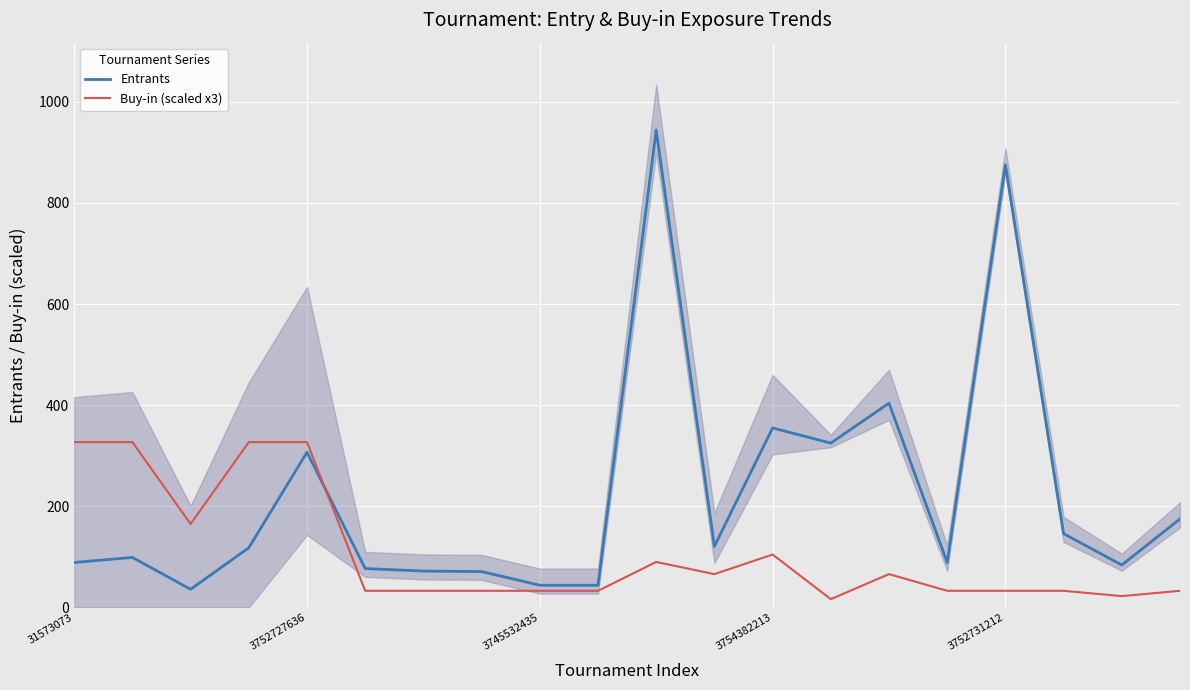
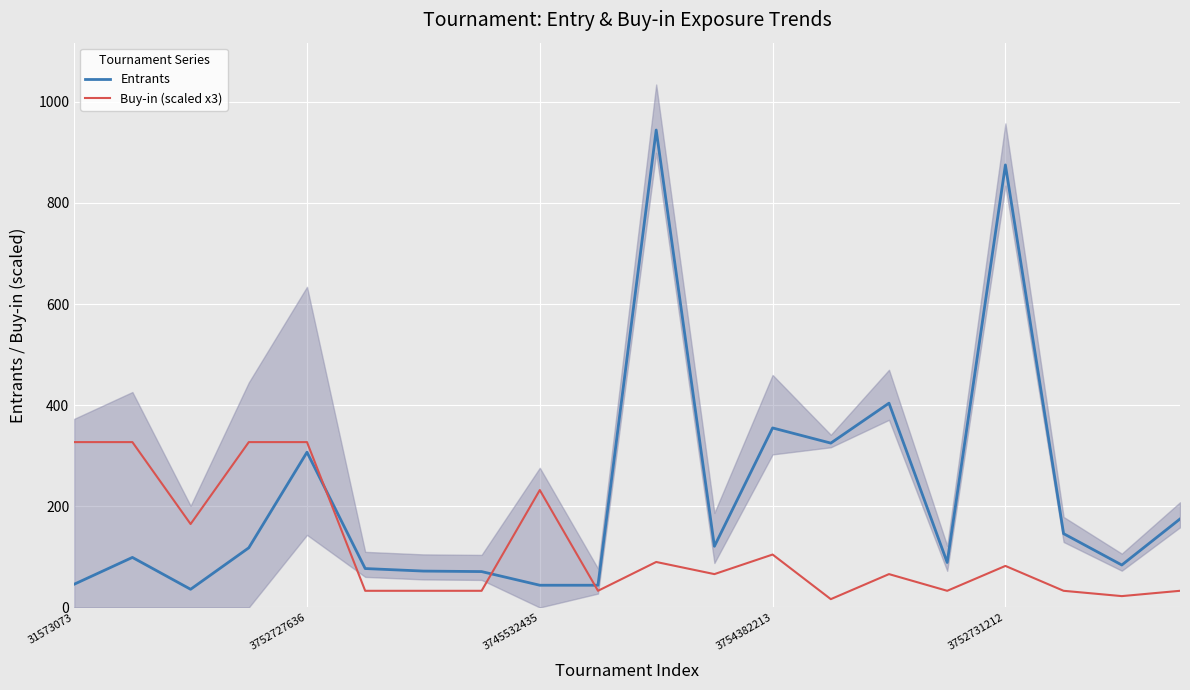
  {
    "Entrants": {
-     "31573073": 90,
+     "31573073": 50,
      "3752727636": 310,
      "3745532435": 40,
      "3754382213": 360,
      "3752731212": 880
    },
    "Buy-in (scaled x3)": {
      "31573073": 330,
      "3752727636": 330,
-     "3745532435": 30,
+     "3745532435": 230,
      "3754382213": 100,
-     "3752731212": 30
+     "3752731212": 80
    }
  }
